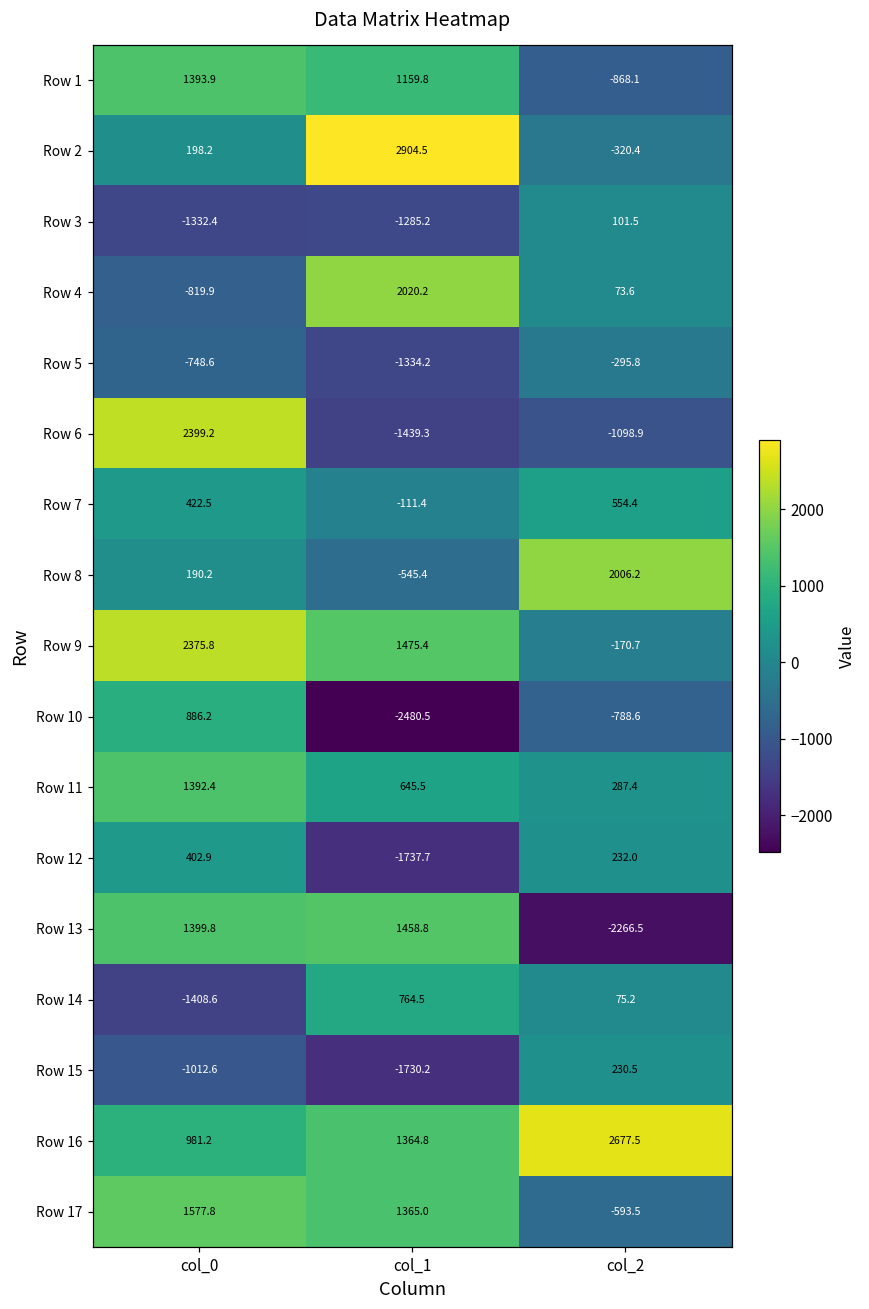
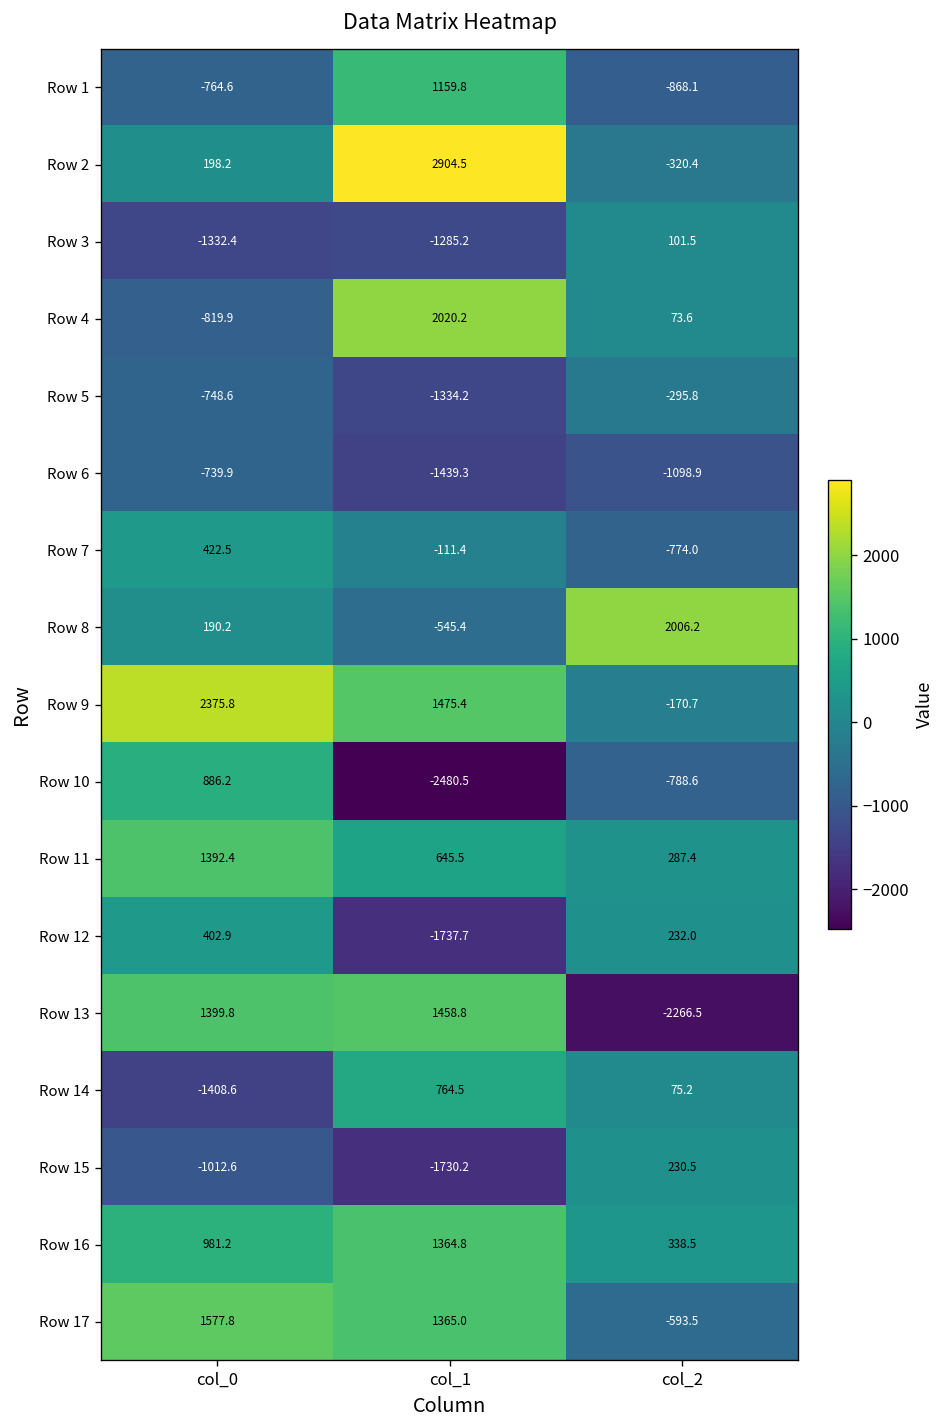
  {
    "Row 1": {
-     "col_0": 1393.9,
+     "col_0": -764.6,
      "col_1": 1159.8,
      "col_2": -868.1
    },
    "Row 2": {
      "col_0": 198.2,
      "col_1": 2904.5,
      "col_2": -320.4
    },
    "Row 3": {
      "col_0": -1332.4,
      "col_1": -1285.2,
      "col_2": 101.5
    },
    "Row 4": {
      "col_0": -819.9,
      "col_1": 2020.2,
      "col_2": 73.6
    },
    "Row 5": {
      "col_0": -748.6,
      "col_1": -1334.2,
      "col_2": -295.8
    },
    "Row 6": {
-     "col_0": 2399.2,
+     "col_0": -739.9,
      "col_1": -1439.3,
      "col_2": -1098.9
    },
    "Row 7": {
      "col_0": 422.5,
      "col_1": -111.4,
-     "col_2": 554.4
+     "col_2": -774.0
    },
    "Row 8": {
      "col_0": 190.2,
      "col_1": -545.4,
      "col_2": 2006.2
    },
    "Row 9": {
      "col_0": 2375.8,
      "col_1": 1475.4,
      "col_2": -170.7
    },
    "Row 10": {
      "col_0": 886.2,
      "col_1": -2480.5,
      "col_2": -788.6
    },
    "Row 11": {
      "col_0": 1392.4,
      "col_1": 645.5,
      "col_2": 287.4
    },
    "Row 12": {
      "col_0": 402.9,
      "col_1": -1737.7,
      "col_2": 232.0
    },
    "Row 13": {
      "col_0": 1399.8,
      "col_1": 1458.8,
      "col_2": -2266.5
    },
    "Row 14": {
      "col_0": -1408.6,
      "col_1": 764.5,
      "col_2": 75.2
    },
    "Row 15": {
      "col_0": -1012.6,
      "col_1": -1730.2,
      "col_2": 230.5
    },
    "Row 16": {
      "col_0": 981.2,
      "col_1": 1364.8,
-     "col_2": 2677.5
+     "col_2": 338.5
    },
    "Row 17": {
      "col_0": 1577.8,
      "col_1": 1365.0,
      "col_2": -593.5
    }
  }
